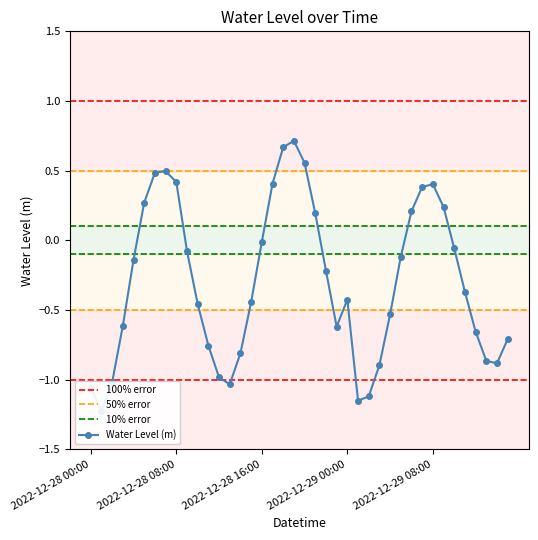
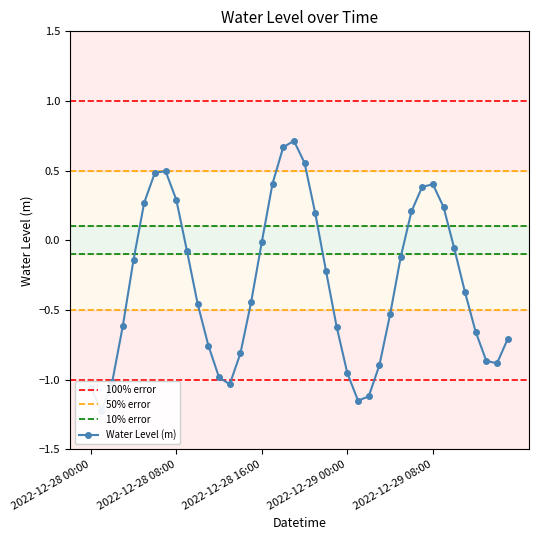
  {
-   "2022-12-28 08:00": 0.42,
+   "2022-12-28 08:00": 0.29,
    "2022-12-28 16:00": -0.01,
-   "2022-12-29 00:00": -0.43,
+   "2022-12-29 00:00": -0.95,
    "2022-12-29 08:00": 0.40
  }
